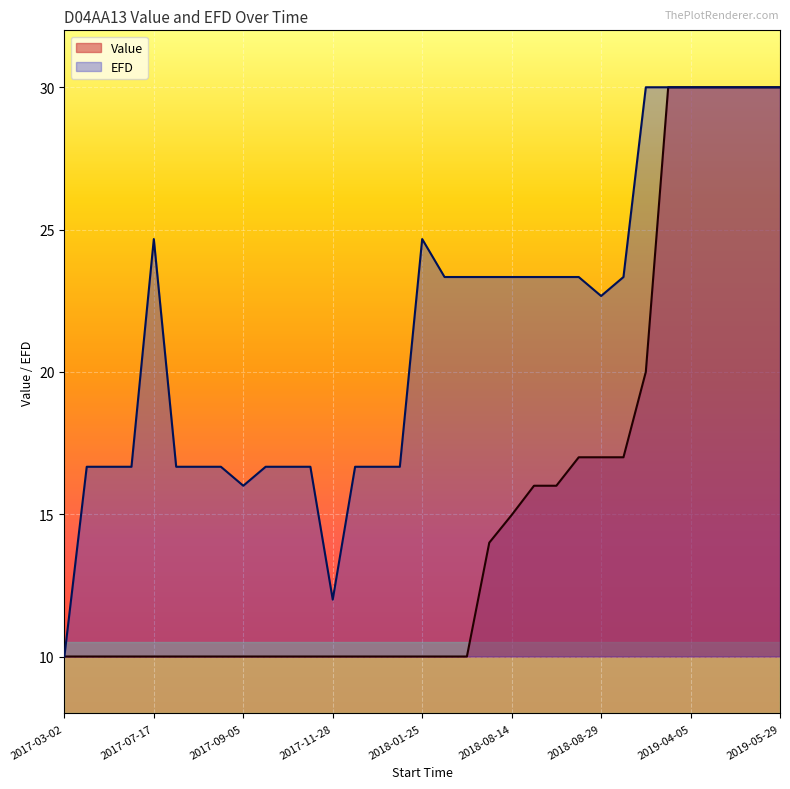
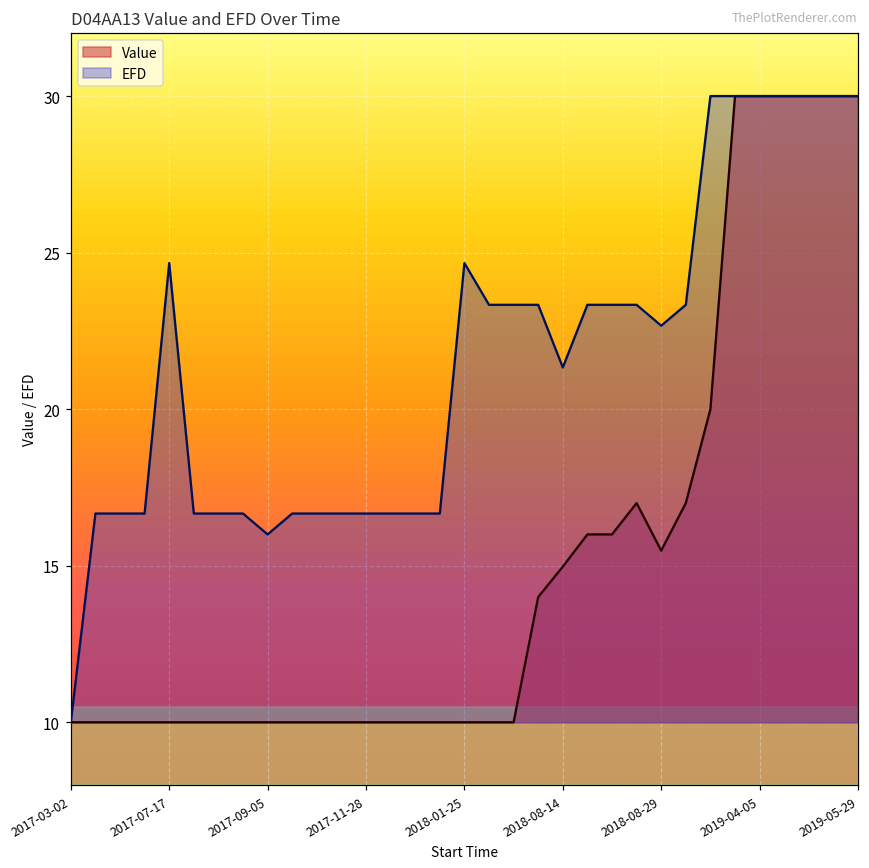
  {
    "Value": {
      "2018-08-14": 15.0,
-     "2018-08-29": 17.0
+     "2018-08-29": 15.5
    },
    "EFD": {
      "2017-07-17": 24.7,
      "2017-09-05": 16.0,
-     "2017-11-28": 12.0,
+     "2017-11-28": 16.7,
      "2018-01-25": 24.7,
-     "2018-08-14": 23.3,
+     "2018-08-14": 21.3,
      "2018-08-29": 22.7
    }
  }
